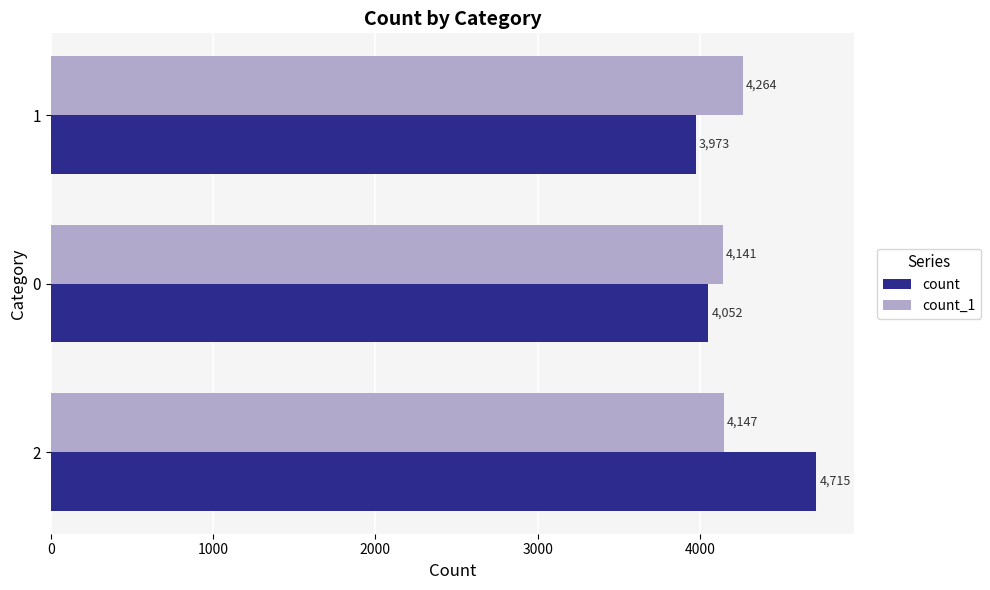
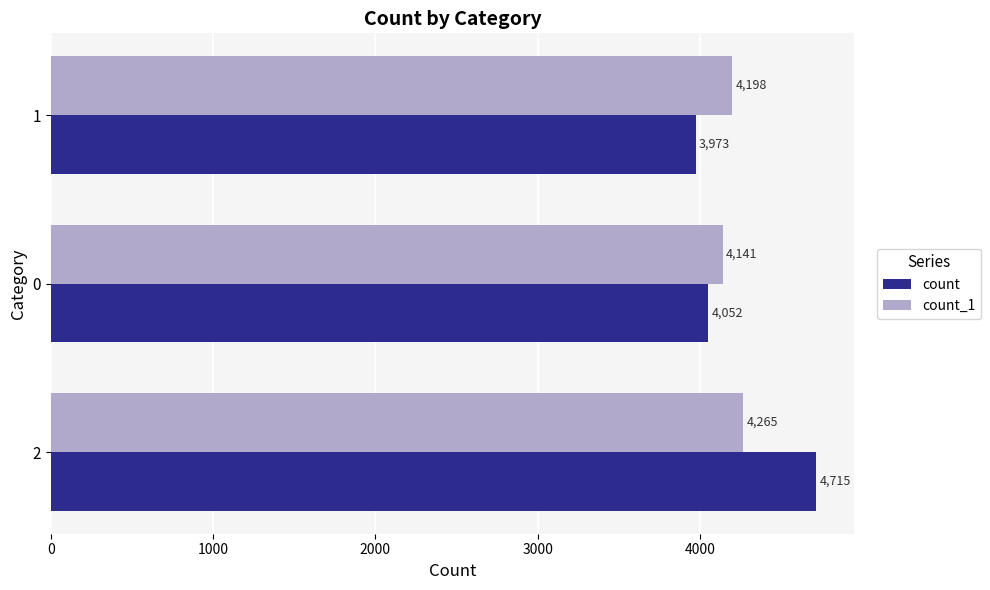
  {
    "count": {
      "1": "3,973",
      "0": "4,052",
      "2": "4,715"
    },
    "count_1": {
-     "1": "4,264",
+     "1": "4,198",
      "0": "4,141",
-     "2": "4,147"
+     "2": "4,265"
    }
  }
